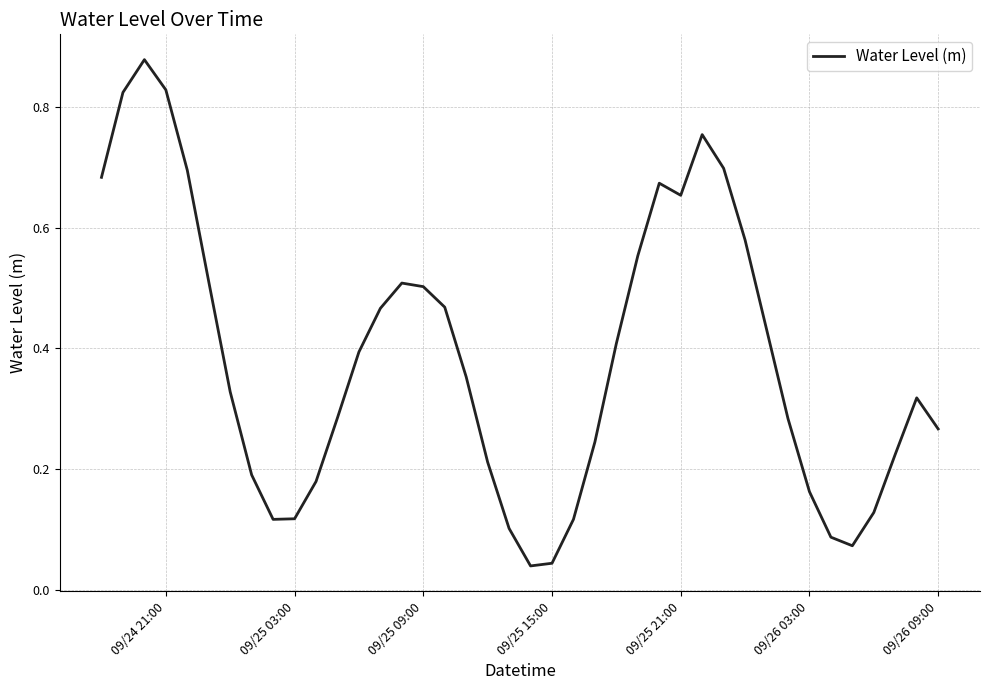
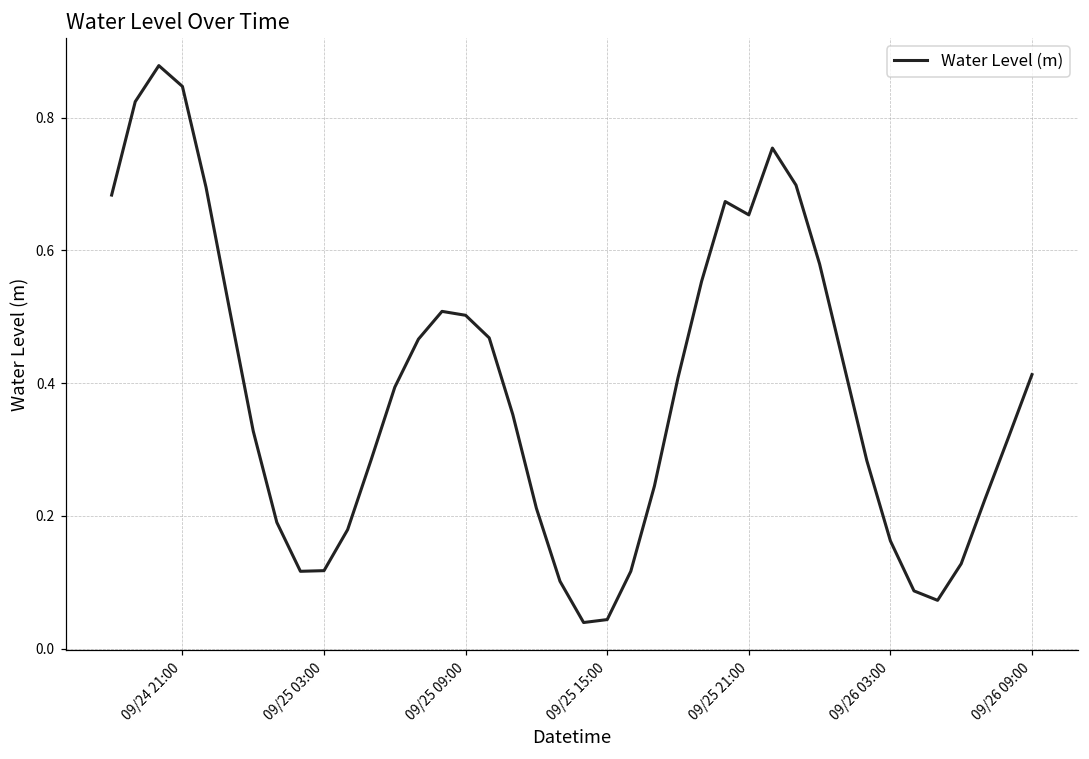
  {
-   "09/24 21:00": 0.83,
+   "09/24 21:00": 0.85,
    "09/25 03:00": 0.12,
    "09/25 09:00": 0.50,
    "09/25 15:00": 0.04,
    "09/25 21:00": 0.65,
    "09/26 03:00": 0.16,
-   "09/26 09:00": 0.27
+   "09/26 09:00": 0.41
  }
